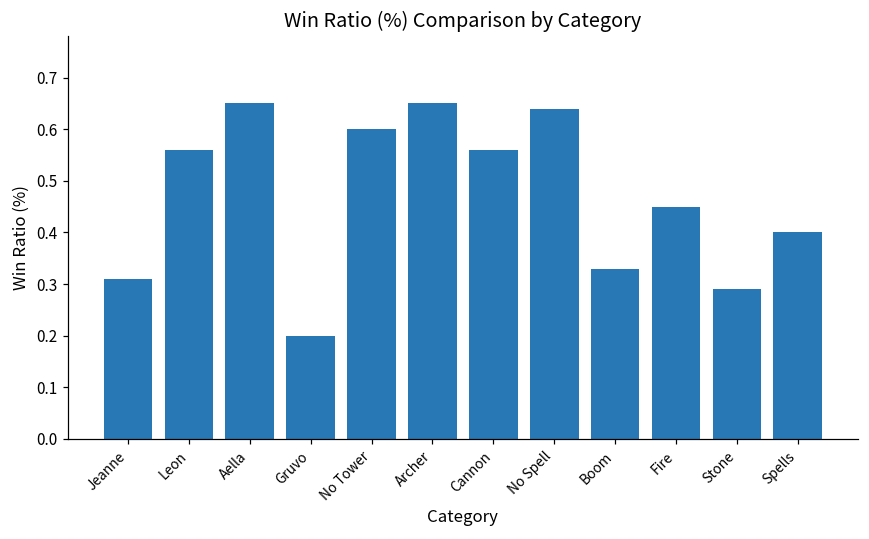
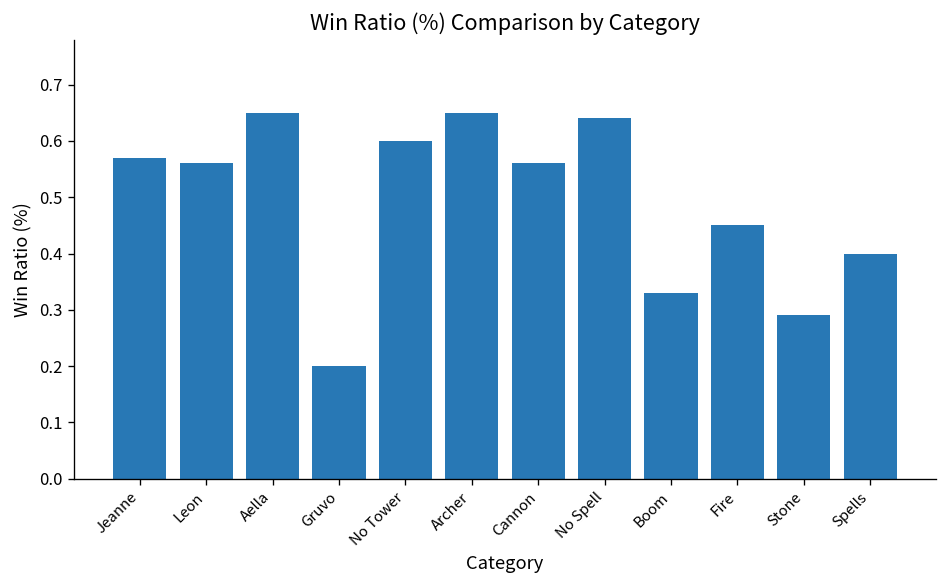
  {
-   "Jeanne": 0.31,
+   "Jeanne": 0.57,
    "Leon": 0.56,
    "Aella": 0.65,
    "Gruvo": 0.20,
    "No Tower": 0.60,
    "Archer": 0.65,
    "Cannon": 0.56,
    "No Spell": 0.64,
    "Boom": 0.33,
    "Fire": 0.45,
    "Stone": 0.29,
    "Spells": 0.40
  }
